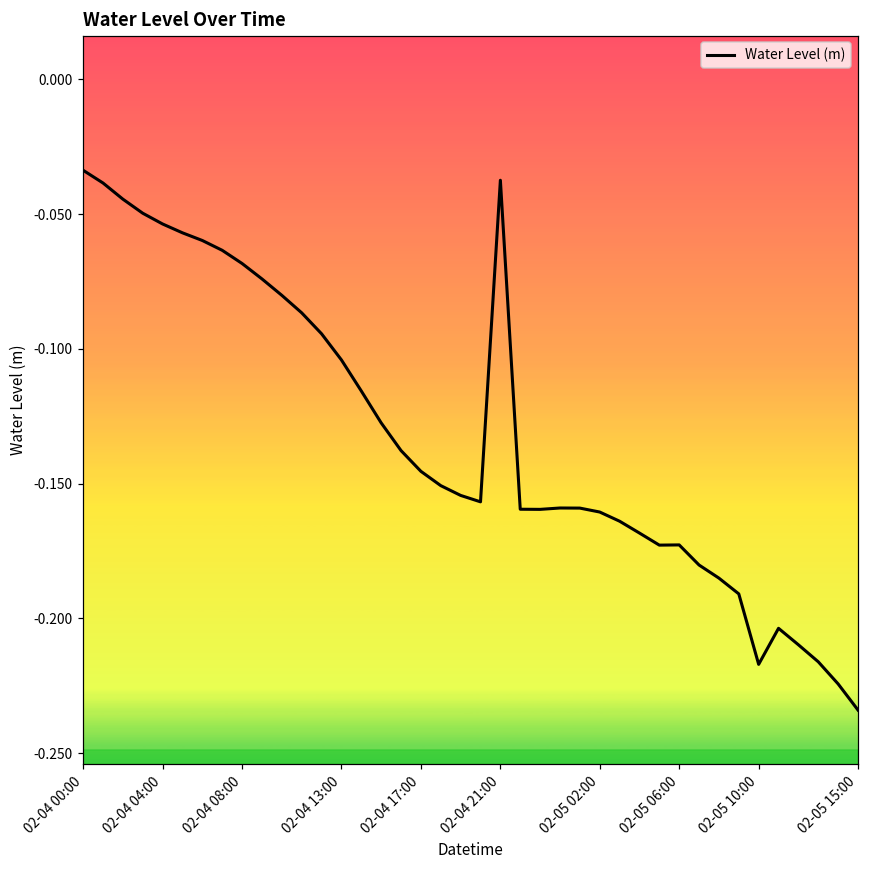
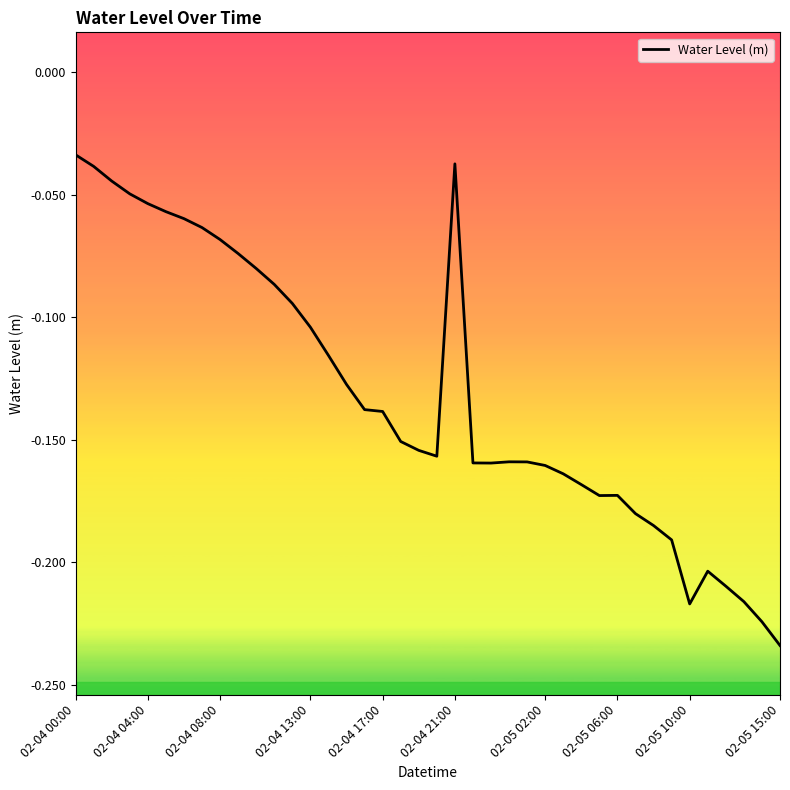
  {
    "02-04 00:00": -0.034,
    "02-04 04:00": -0.054,
    "02-04 08:00": -0.068,
    "02-04 13:00": -0.104,
-   "02-04 17:00": -0.145,
+   "02-04 17:00": -0.138,
    "02-04 21:00": -0.037,
    "02-05 02:00": -0.161,
    "02-05 06:00": -0.173,
    "02-05 10:00": -0.217,
    "02-05 15:00": -0.234
  }
